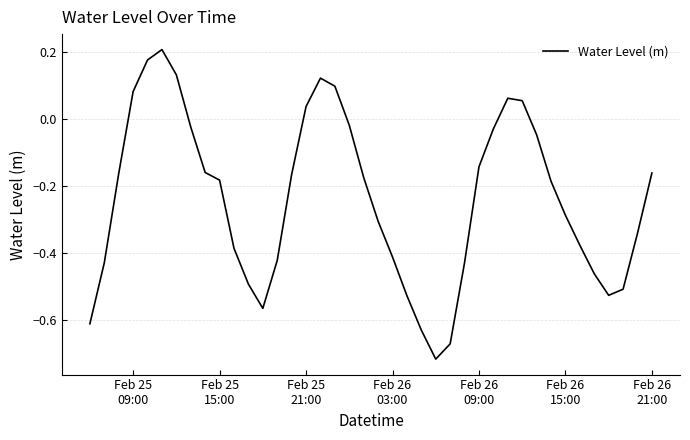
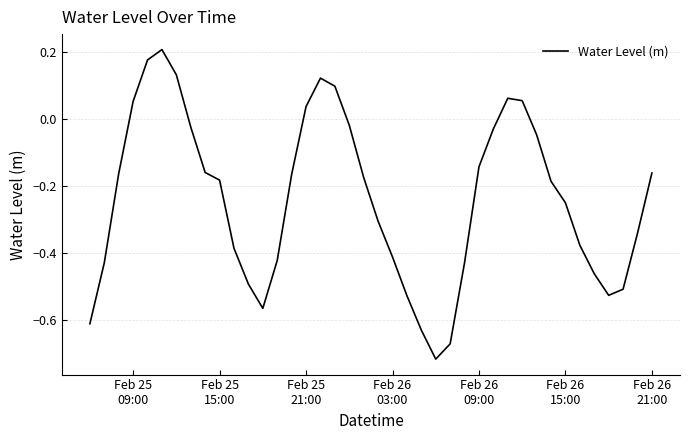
  {
-   "Feb 25 09:00": 0.08,
+   "Feb 25 09:00": 0.05,
    "Feb 25 15:00": -0.18,
    "Feb 25 21:00": 0.04,
    "Feb 26 03:00": -0.41,
    "Feb 26 09:00": -0.14,
-   "Feb 26 15:00": -0.29,
+   "Feb 26 15:00": -0.25,
    "Feb 26 21:00": -0.16
  }
